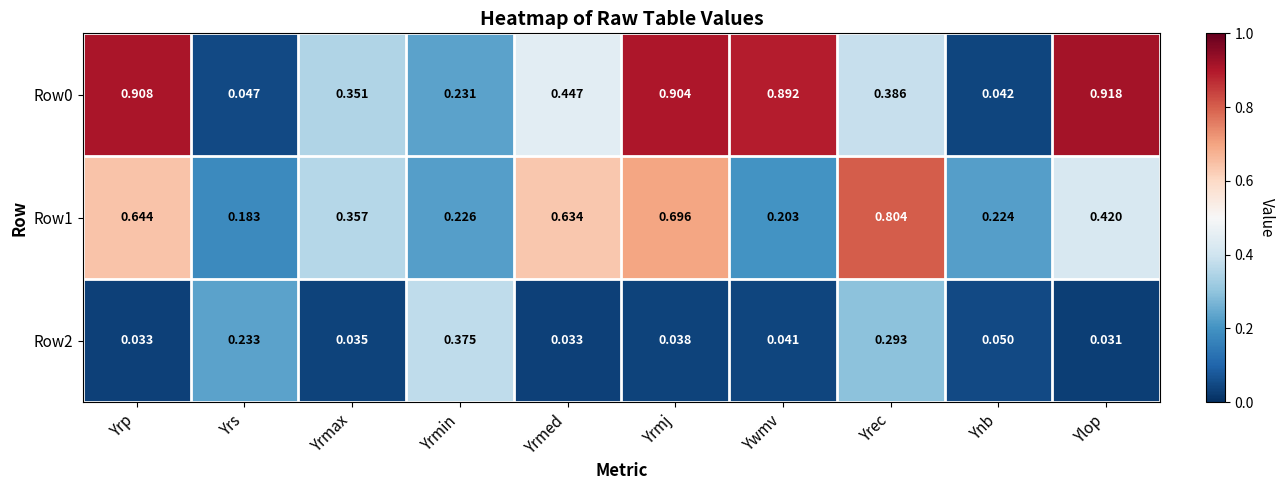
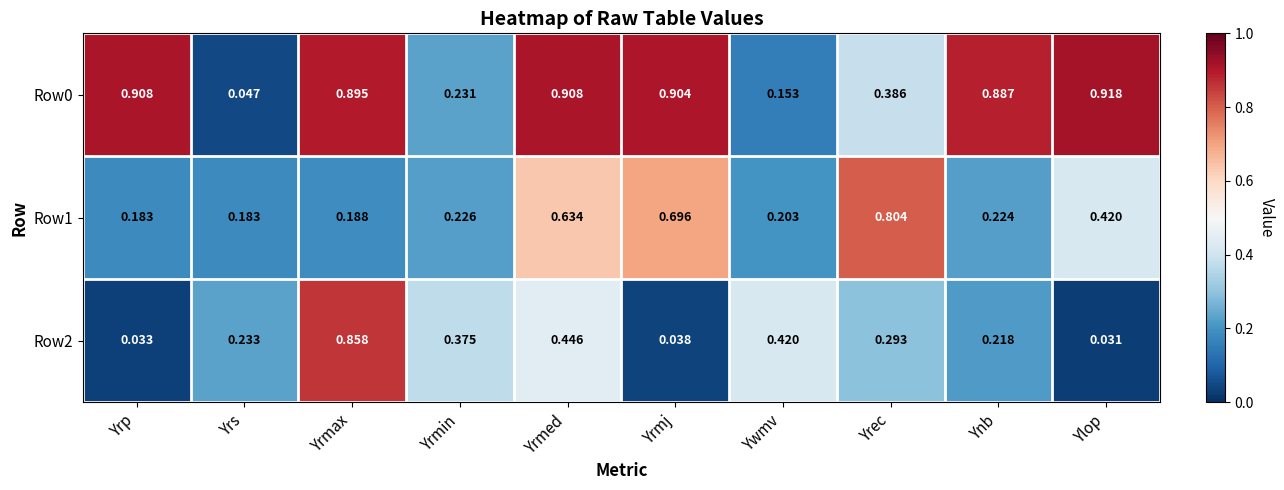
  {
    "Row0": {
      "Yrp": 0.908,
      "Yrs": 0.047,
-     "Yrmax": 0.351,
+     "Yrmax": 0.895,
      "Yrmin": 0.231,
-     "Yrmed": 0.447,
+     "Yrmed": 0.908,
      "Yrmj": 0.904,
-     "Ywmv": 0.892,
+     "Ywmv": 0.153,
      "Yrec": 0.386,
-     "Ynb": 0.042,
+     "Ynb": 0.887,
      "Ylop": 0.918
    },
    "Row1": {
-     "Yrp": 0.644,
+     "Yrp": 0.183,
      "Yrs": 0.183,
-     "Yrmax": 0.357,
+     "Yrmax": 0.188,
      "Yrmin": 0.226,
      "Yrmed": 0.634,
      "Yrmj": 0.696,
      "Ywmv": 0.203,
      "Yrec": 0.804,
      "Ynb": 0.224,
      "Ylop": 0.420
    },
    "Row2": {
      "Yrp": 0.033,
      "Yrs": 0.233,
-     "Yrmax": 0.035,
+     "Yrmax": 0.858,
      "Yrmin": 0.375,
-     "Yrmed": 0.033,
+     "Yrmed": 0.446,
      "Yrmj": 0.038,
-     "Ywmv": 0.041,
+     "Ywmv": 0.420,
      "Yrec": 0.293,
-     "Ynb": 0.050,
+     "Ynb": 0.218,
      "Ylop": 0.031
    }
  }
